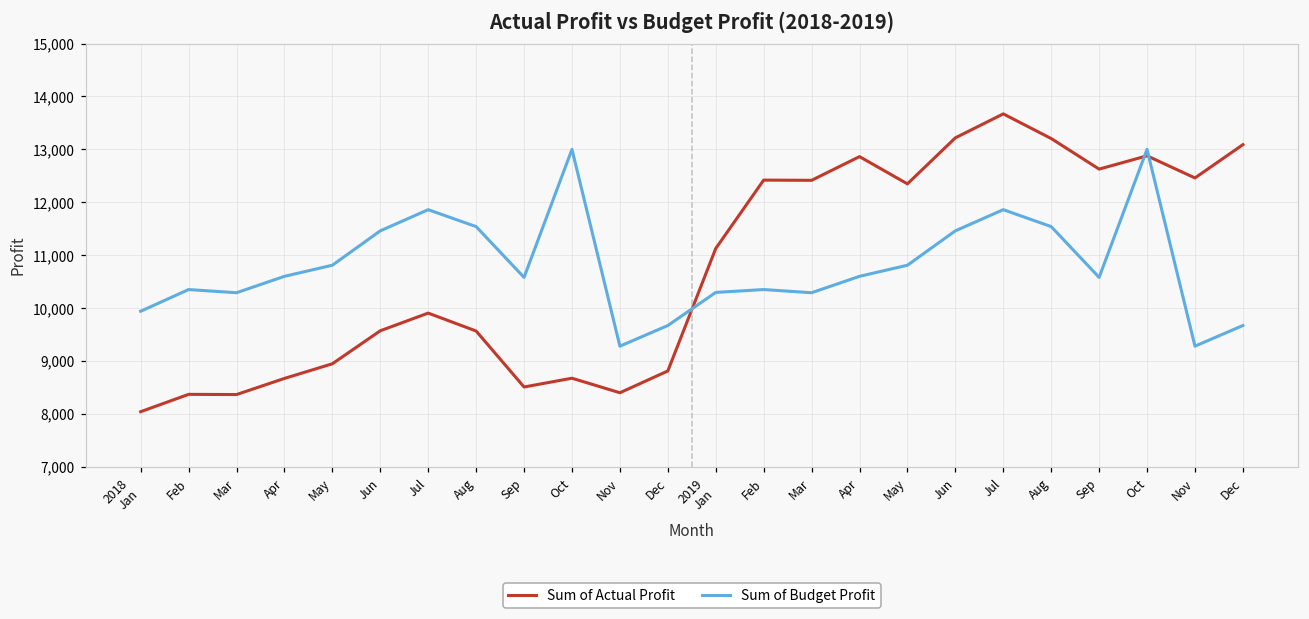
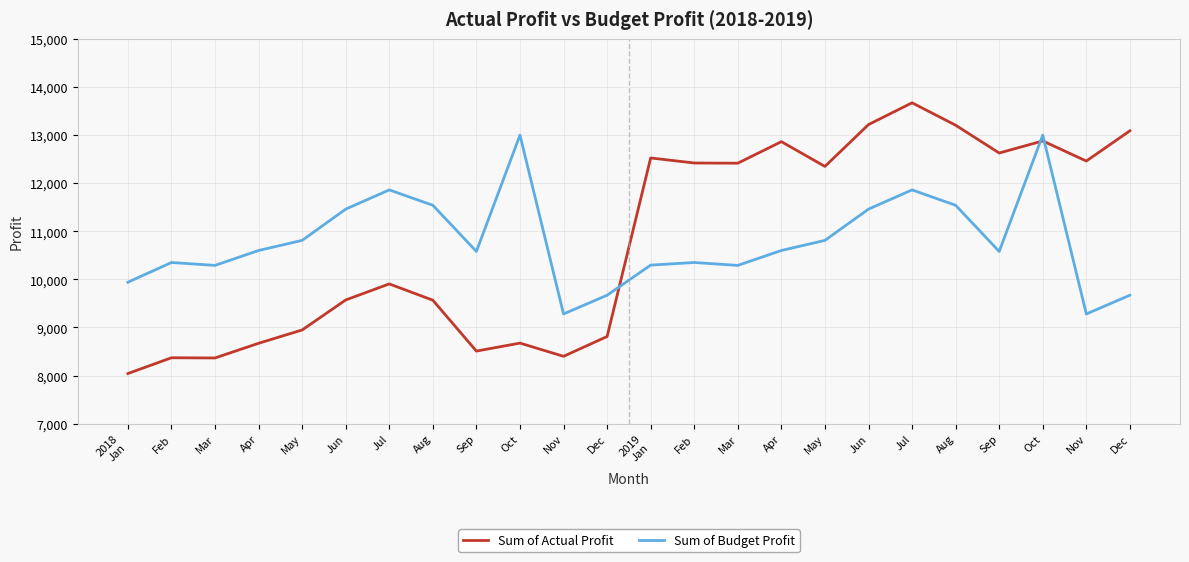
  {
    "Sum of Actual Profit": {
      "2018 Jan": "8,000",
-     "2019 Jan": "11,100"
+     "2019 Jan": "12,500"
    },
    "Sum of Budget Profit": {
      "2018 Jan": "9,900",
      "2019 Jan": "10,300"
    }
  }
